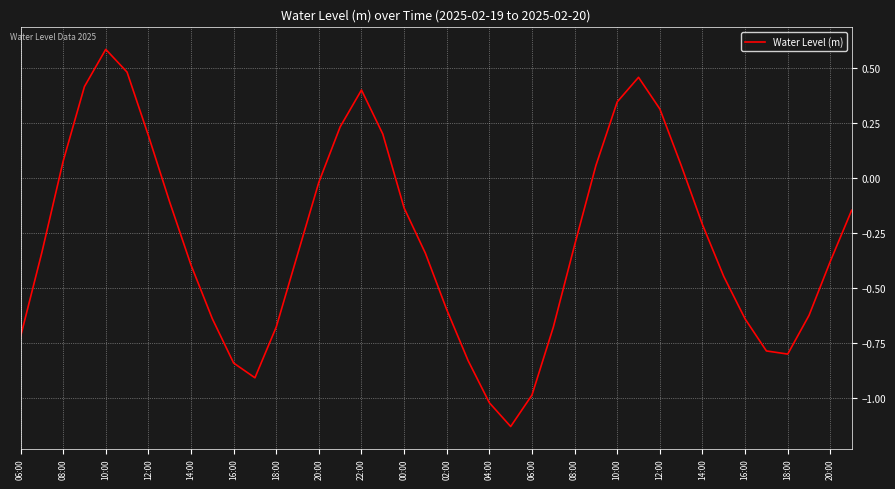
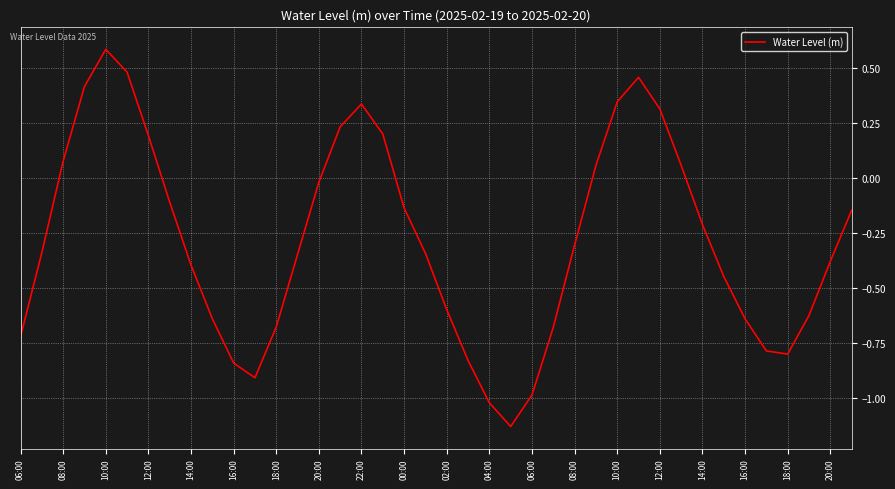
  {
-   "22:00": 0.40,
+   "22:00": 0.34,
    "00:00": -0.14,
    "02:00": -0.60,
    "04:00": -1.02
  }
